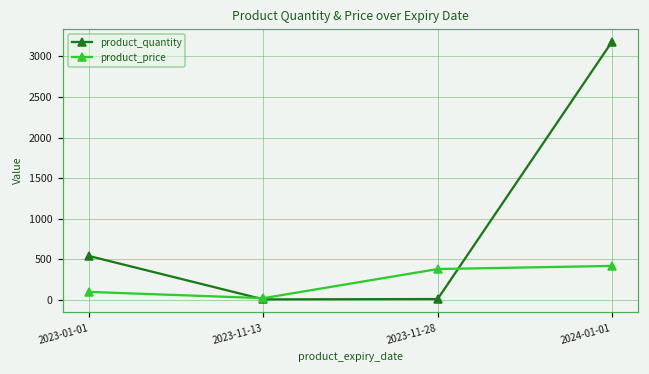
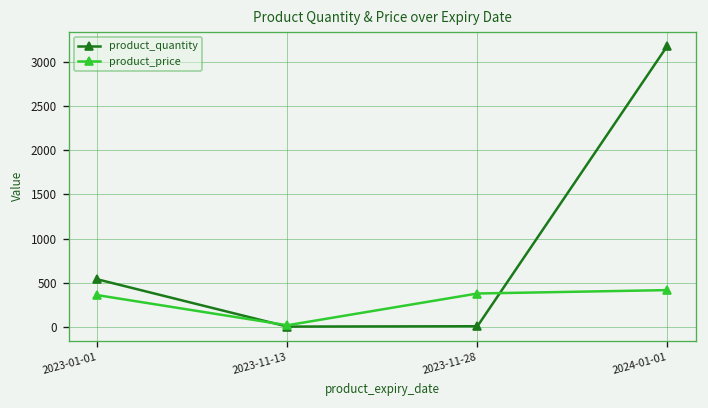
  {
    "product_quantity": {
      "2023-01-01": 500,
      "2023-11-28": 0,
      "2024-01-01": 3200
    },
    "product_price": {
-     "2023-01-01": 100,
+     "2023-01-01": 400,
      "2023-11-28": 400,
      "2024-01-01": 400
    }
  }
